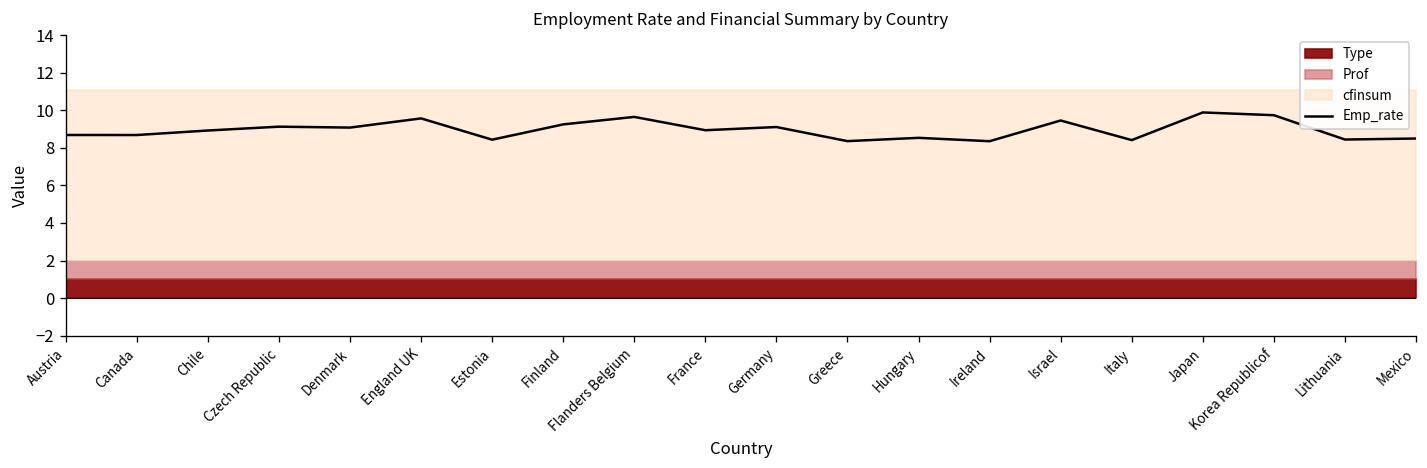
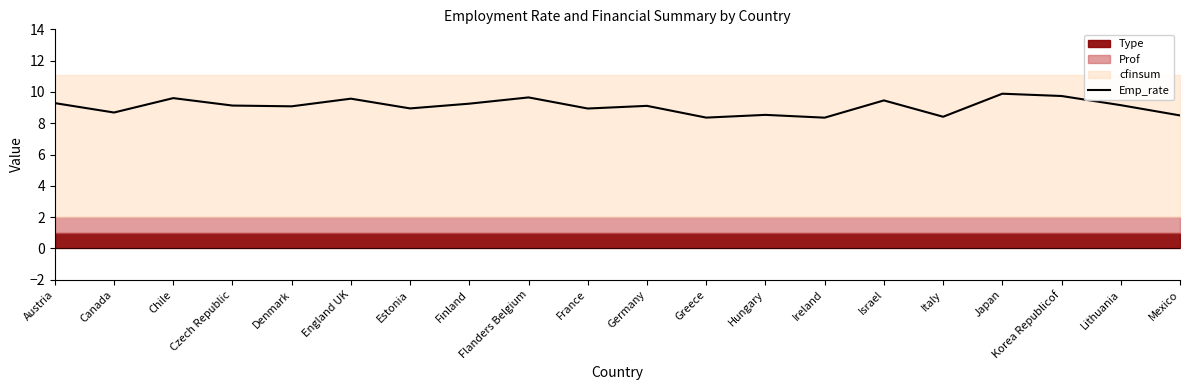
  {
    "Emp_rate": {
-     "Austria": 8.7,
+     "Austria": 9.3,
      "Canada": 8.7,
-     "Chile": 8.9,
+     "Chile": 9.6,
      "Czech Republic": 9.1,
      "Denmark": 9.1,
      "England UK": 9.6,
-     "Estonia": 8.4,
+     "Estonia": 8.9,
      "Finland": 9.3,
      "Flanders Belgium": 9.6,
      "France": 8.9,
      "Germany": 9.1,
      "Greece": 8.4,
      "Hungary": 8.5,
      "Ireland": 8.4,
      "Israel": 9.5,
      "Italy": 8.4,
      "Japan": 9.9,
      "Korea Republicof": 9.7,
-     "Lithuania": 8.4,
+     "Lithuania": 9.2,
      "Mexico": 8.5
    },
    "Type": {
      "Austria": 1.0,
      "Canada": 1.0,
      "Chile": 1.0,
      "Czech Republic": 1.0,
      "Denmark": 1.0,
      "England UK": 1.0,
      "Estonia": 1.0,
      "Finland": 1.0,
      "Flanders Belgium": 1.0,
      "France": 1.0,
      "Germany": 1.0,
      "Greece": 1.0,
      "Hungary": 1.0,
      "Ireland": 1.0,
      "Israel": 1.0,
      "Italy": 1.0,
      "Japan": 1.0,
      "Korea Republicof": 1.0,
      "Lithuania": 1.0,
      "Mexico": 1.0
    },
    "Prof": {
      "Austria": 1.0,
      "Canada": 1.0,
      "Chile": 1.0,
      "Czech Republic": 1.0,
      "Denmark": 1.0,
      "England UK": 1.0,
      "Estonia": 1.0,
      "Finland": 1.0,
      "Flanders Belgium": 1.0,
      "France": 1.0,
      "Germany": 1.0,
      "Greece": 1.0,
      "Hungary": 1.0,
      "Ireland": 1.0,
      "Israel": 1.0,
      "Italy": 1.0,
      "Japan": 1.0,
      "Korea Republicof": 1.0,
      "Lithuania": 1.0,
      "Mexico": 1.0
    },
    "cfinsum": {
      "Austria": 9.1,
      "Canada": 9.1,
      "Chile": 9.1,
      "Czech Republic": 9.1,
      "Denmark": 9.1,
      "England UK": 9.1,
      "Estonia": 9.1,
      "Finland": 9.1,
      "Flanders Belgium": 9.1,
      "France": 9.1,
      "Germany": 9.1,
      "Greece": 9.1,
      "Hungary": 9.1,
      "Ireland": 9.1,
      "Israel": 9.1,
      "Italy": 9.1,
      "Japan": 9.1,
      "Korea Republicof": 9.1,
      "Mexico": 9.1
    }
  }
